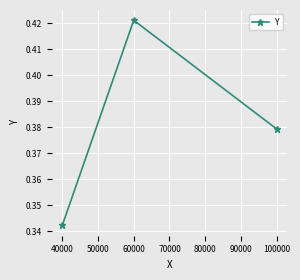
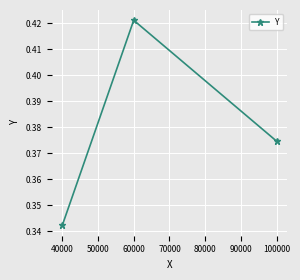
  {
    "40000": 0.342,
    "60000": 0.421,
-   "100000": 0.379
+   "100000": 0.375
  }
